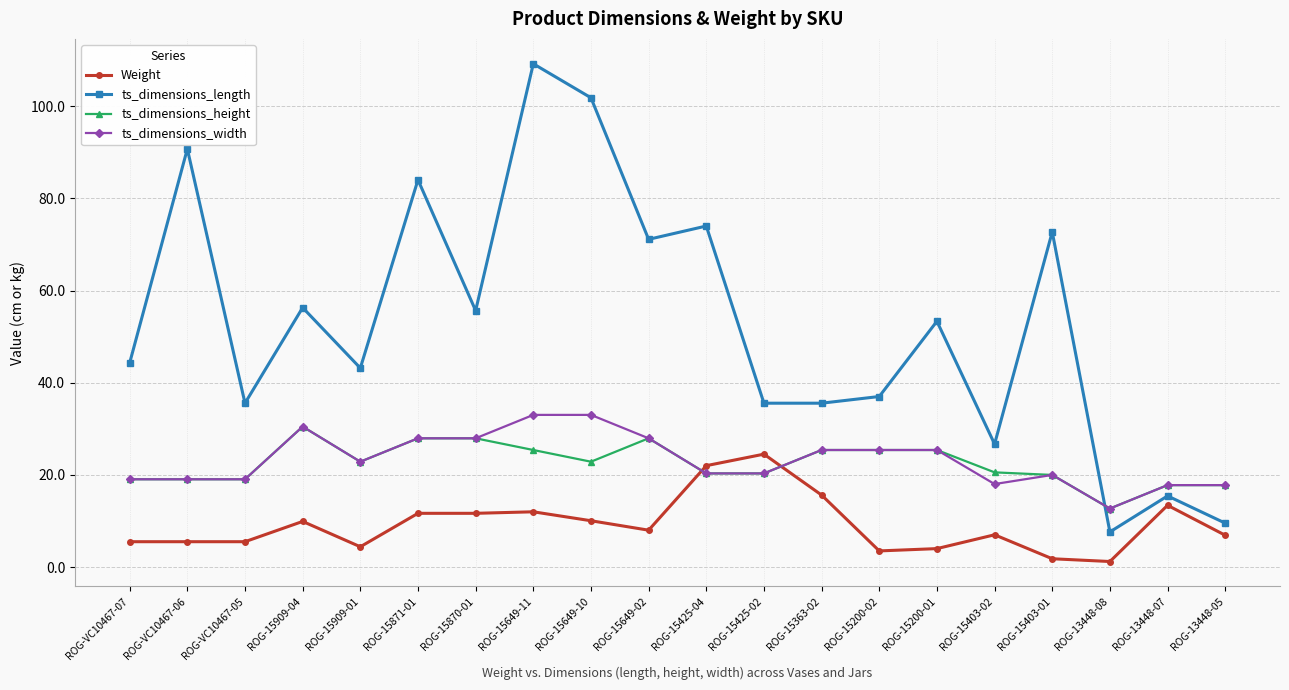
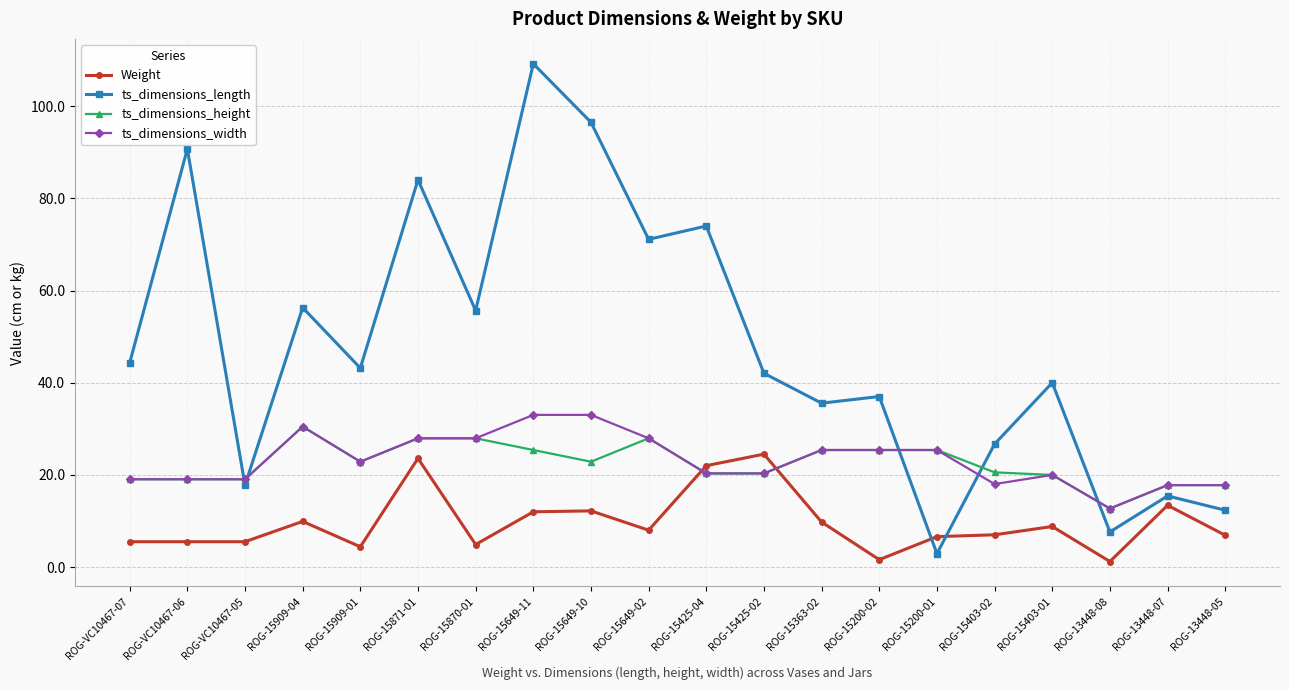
  {
    "Weight": {
      "ROG-VC10467-07": 6,
      "ROG-VC10467-06": 6,
      "ROG-VC10467-05": 6,
      "ROG-15909-04": 10,
      "ROG-15909-01": 4,
-     "ROG-15871-01": 12,
-     "ROG-15870-01": 12,
+     "ROG-15871-01": 24,
+     "ROG-15870-01": 5,
      "ROG-15649-11": 12,
-     "ROG-15649-10": 10,
+     "ROG-15649-10": 12,
      "ROG-15649-02": 8,
      "ROG-15425-04": 22,
      "ROG-15425-02": 25,
-     "ROG-15363-02": 16,
-     "ROG-15200-02": 4,
-     "ROG-15200-01": 4,
+     "ROG-15363-02": 10,
+     "ROG-15200-02": 2,
+     "ROG-15200-01": 7,
      "ROG-15403-02": 7,
-     "ROG-15403-01": 2,
+     "ROG-15403-01": 9,
      "ROG-13448-08": 1,
      "ROG-13448-07": 13,
      "ROG-13448-05": 7
    },
    "ts_dimensions_length": {
      "ROG-VC10467-07": 44,
      "ROG-VC10467-06": 91,
-     "ROG-VC10467-05": 36,
+     "ROG-VC10467-05": 18,
      "ROG-15909-04": 56,
      "ROG-15909-01": 43,
      "ROG-15871-01": 84,
      "ROG-15870-01": 56,
      "ROG-15649-11": 109,
-     "ROG-15649-10": 102,
+     "ROG-15649-10": 97,
      "ROG-15649-02": 71,
      "ROG-15425-04": 74,
-     "ROG-15425-02": 36,
+     "ROG-15425-02": 42,
      "ROG-15363-02": 36,
      "ROG-15200-02": 37,
-     "ROG-15200-01": 53,
+     "ROG-15200-01": 3,
      "ROG-15403-02": 27,
-     "ROG-15403-01": 73,
+     "ROG-15403-01": 40,
      "ROG-13448-08": 8,
      "ROG-13448-07": 15,
-     "ROG-13448-05": 10
+     "ROG-13448-05": 12
    },
    "ts_dimensions_height": {
      "ROG-15649-11": 25,
      "ROG-15649-10": 23,
      "ROG-15403-02": 21
    },
    "ts_dimensions_width": {
      "ROG-15649-11": 33,
      "ROG-15649-10": 33,
      "ROG-15403-02": 18
    }
  }
